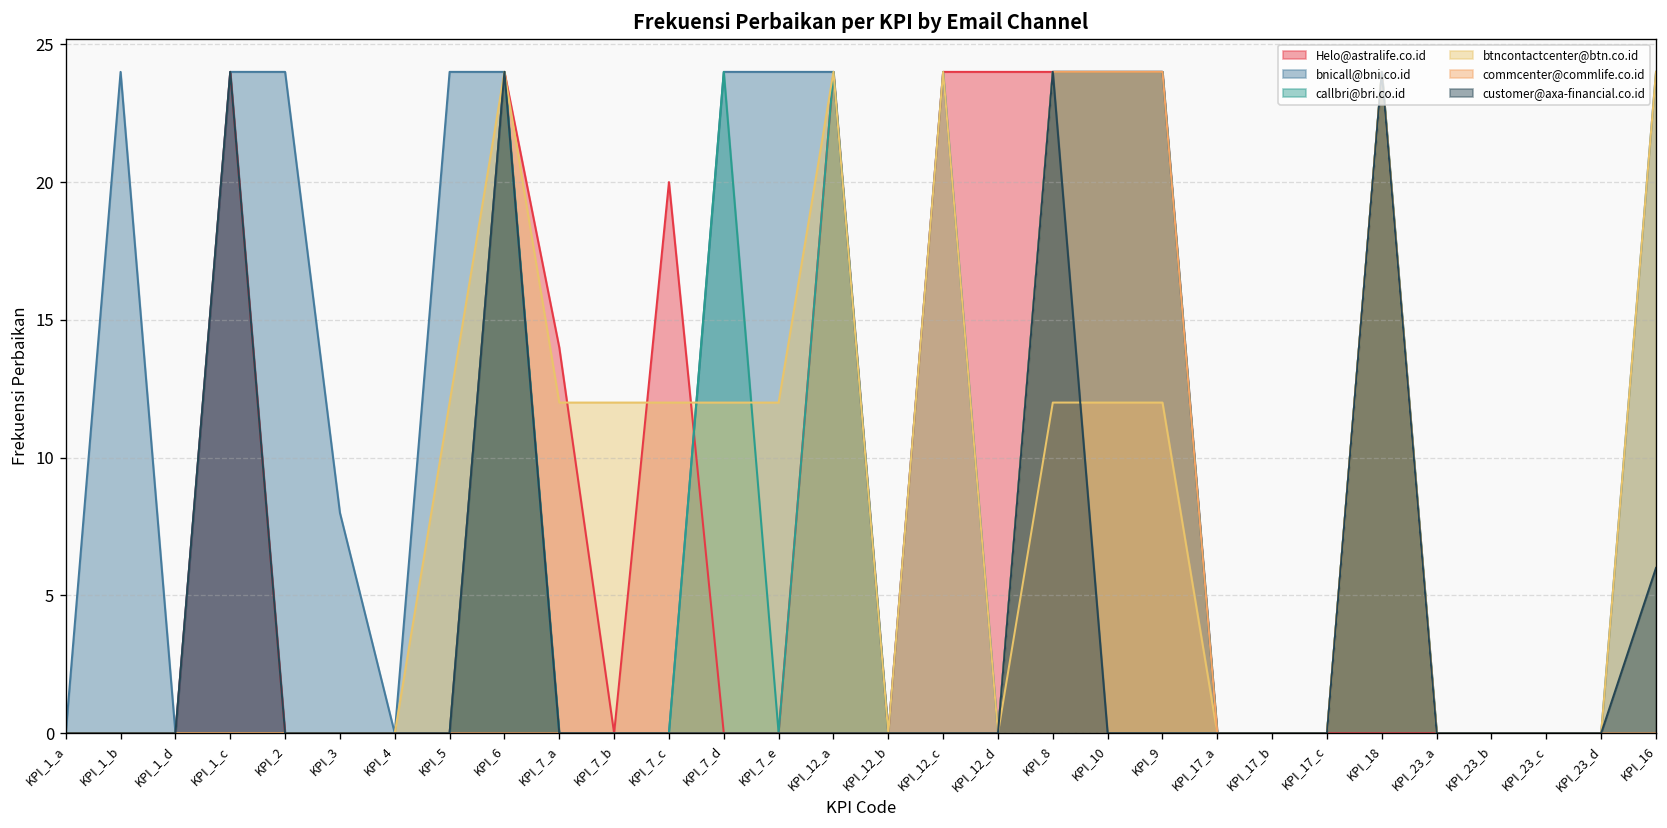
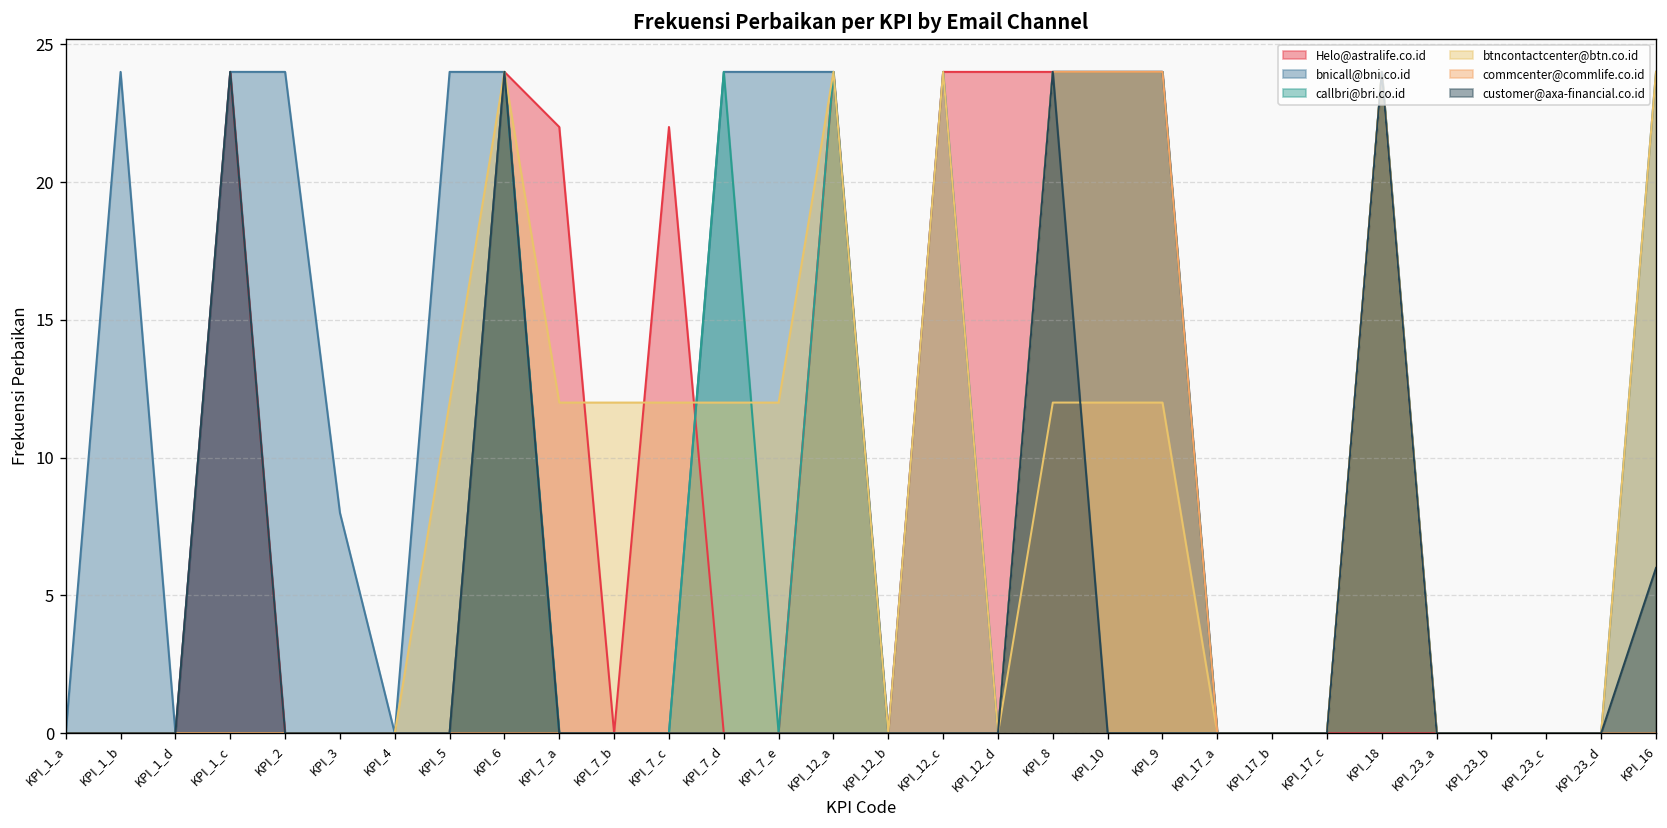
  {
    "Helo@astralife.co.id": {
-     "KPI_7_a": 14,
-     "KPI_7_c": 20,
+     "KPI_7_a": 22,
+     "KPI_7_c": 22,
      "KPI_12_d": 24,
      "KPI_18": 0
    },
    "customer@axa-financial.co.id": {
      "KPI_10": 0,
      "KPI_9": 0,
      "KPI_16": 6
    }
  }
